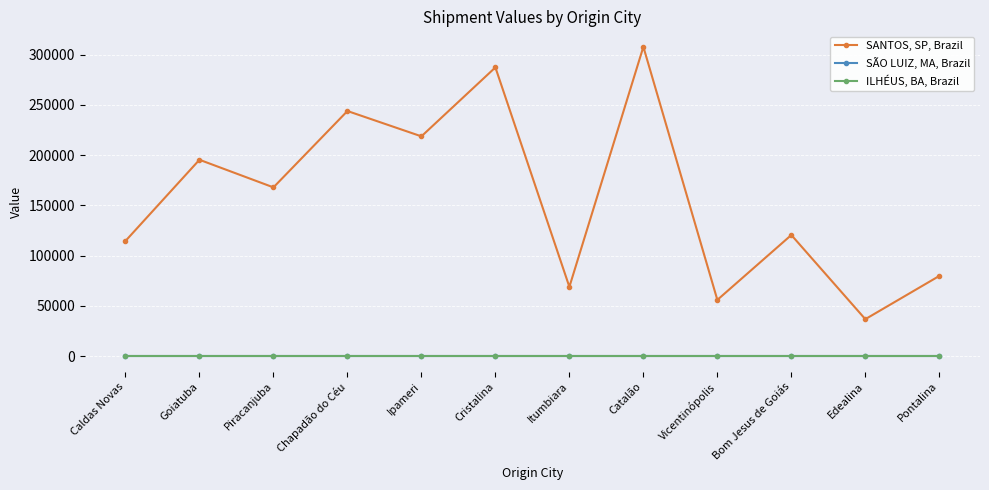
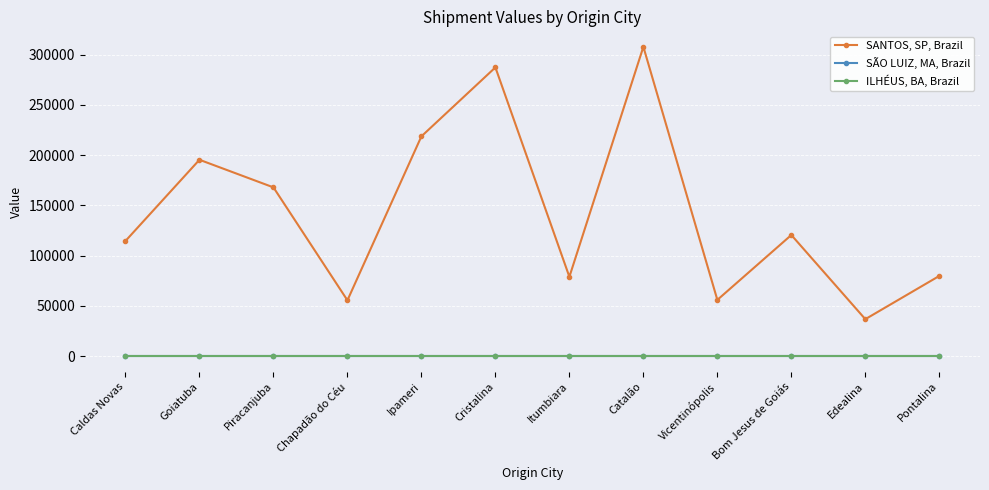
  {
    "SANTOS, SP, Brazil": {
      "Caldas Novas": 115000,
      "Goiatuba": 195000,
      "Piracanjuba": 168000,
-     "Chapadão do Céu": 244000,
+     "Chapadão do Céu": 56000,
      "Ipameri": 219000,
      "Cristalina": 287000,
-     "Itumbiara": 69000,
+     "Itumbiara": 79000,
      "Catalão": 308000,
      "Vicentinópolis": 56000,
      "Bom Jesus de Goiás": 121000,
      "Edealina": 37000,
      "Pontalina": 80000
    },
    "ILHÉUS, BA, Brazil": {
      "Caldas Novas": 0,
      "Goiatuba": 0,
      "Piracanjuba": 0,
      "Chapadão do Céu": 0,
      "Ipameri": 0,
      "Cristalina": 0,
      "Itumbiara": 0,
      "Catalão": 0,
      "Vicentinópolis": 0,
      "Bom Jesus de Goiás": 0,
      "Edealina": 0,
      "Pontalina": 0
    }
  }
